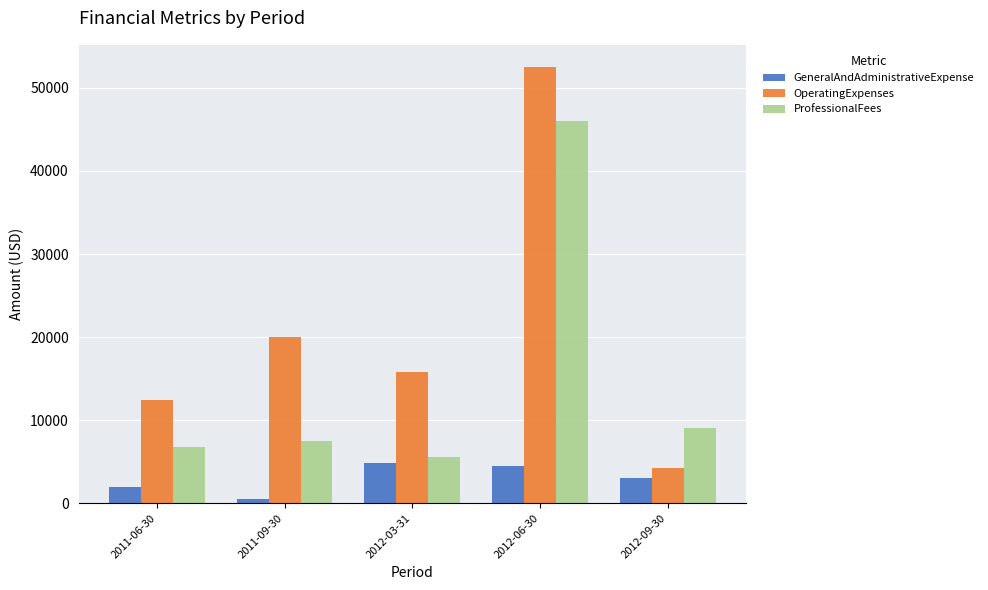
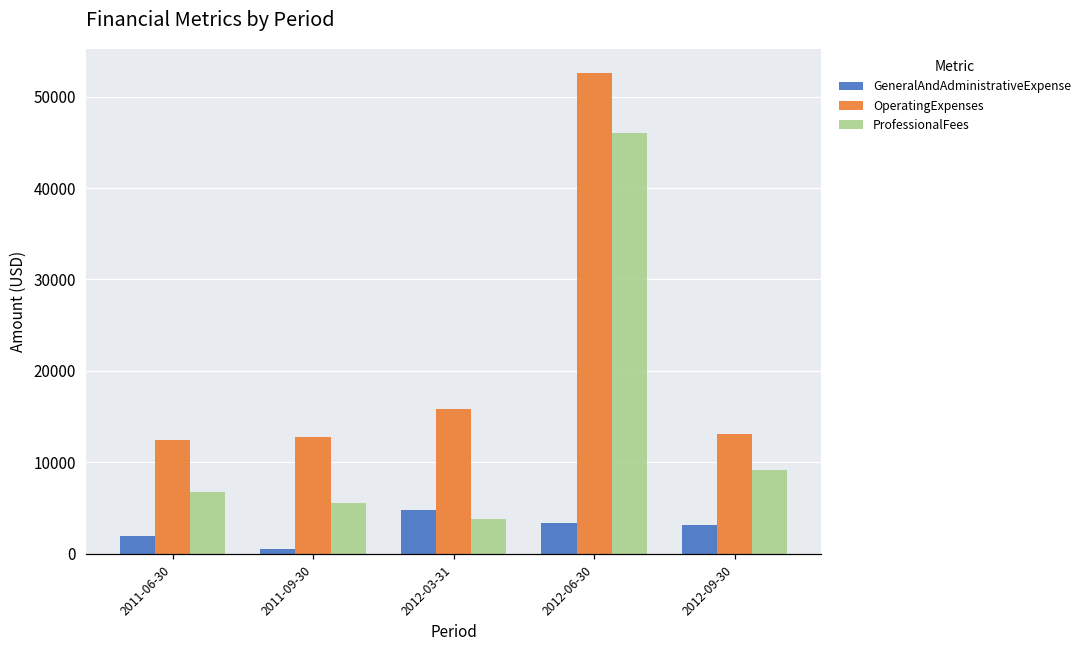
  {
    "GeneralAndAdministrativeExpense": {
      "2011-06-30": 2000,
      "2011-09-30": 1000,
      "2012-03-31": 5000,
-     "2012-06-30": 4000,
+     "2012-06-30": 3000,
      "2012-09-30": 3000
    },
    "OperatingExpenses": {
      "2011-06-30": 12000,
-     "2011-09-30": 20000,
+     "2011-09-30": 13000,
      "2012-03-31": 16000,
      "2012-06-30": 53000,
-     "2012-09-30": 4000
+     "2012-09-30": 13000
    },
    "ProfessionalFees": {
      "2011-06-30": 7000,
-     "2011-09-30": 7000,
-     "2012-03-31": 6000,
+     "2011-09-30": 6000,
+     "2012-03-31": 4000,
      "2012-06-30": 46000,
      "2012-09-30": 9000
    }
  }
